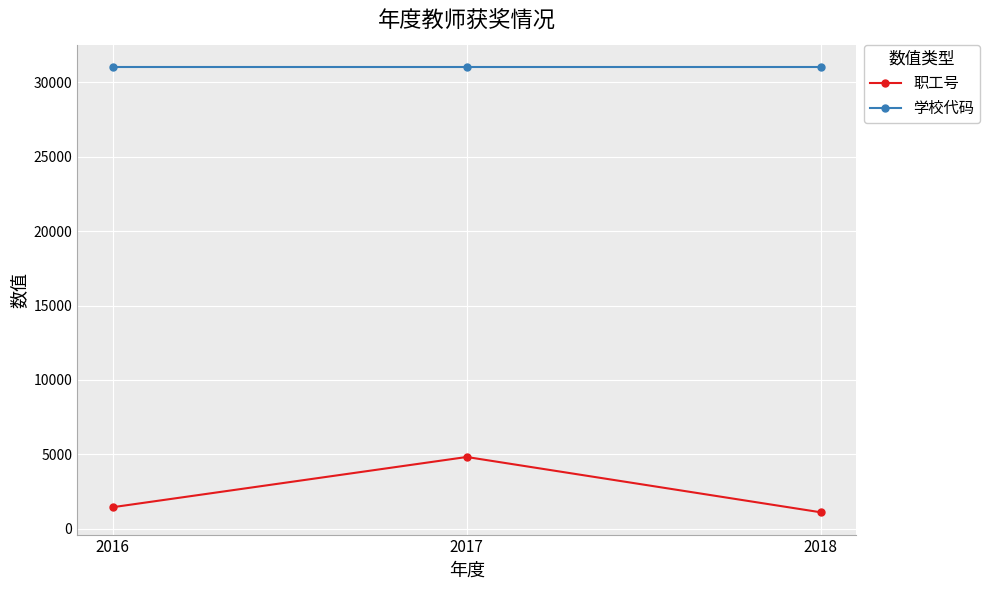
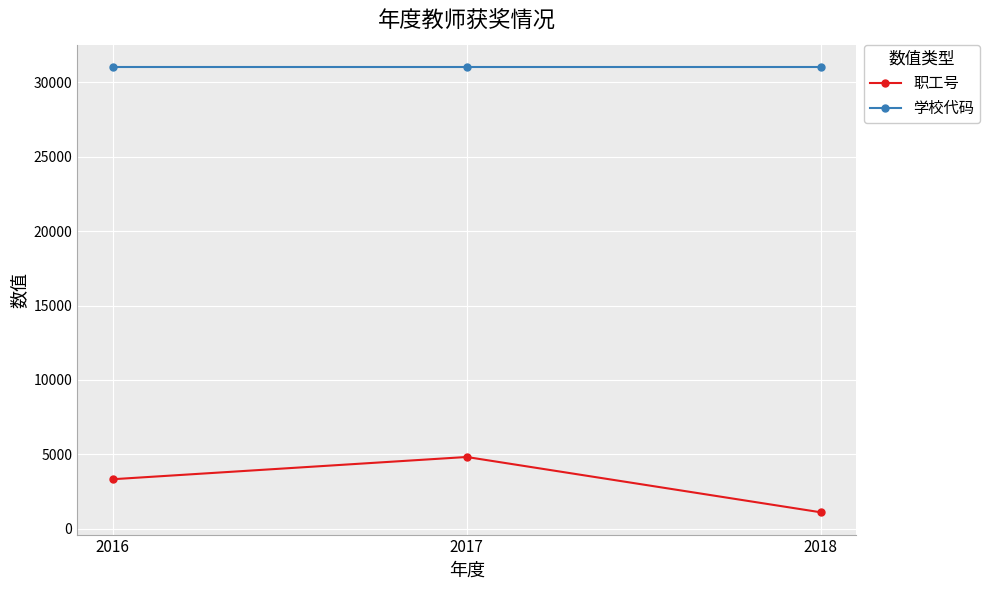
  {
    "职工号": {
-     "2016": 1500,
+     "2016": 3300,
      "2017": 4800,
      "2018": 1100
    },
    "学校代码": {
      "2016": 31000,
      "2017": 31000,
      "2018": 31000
    }
  }
